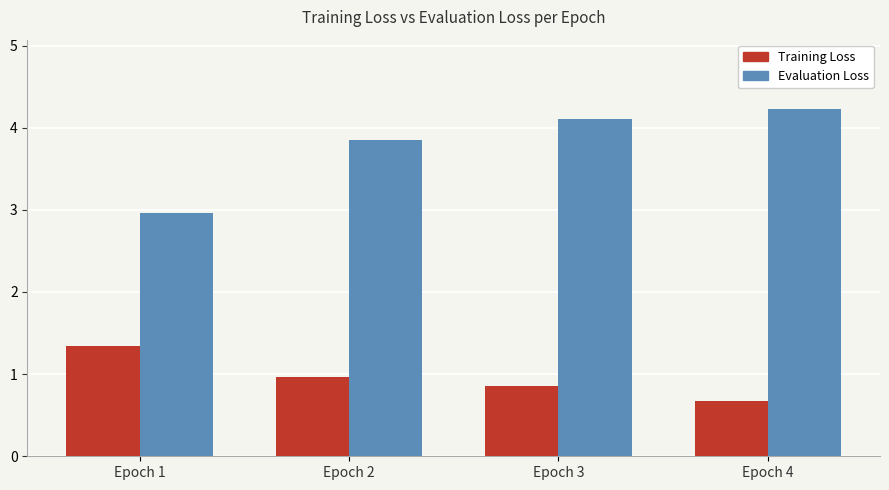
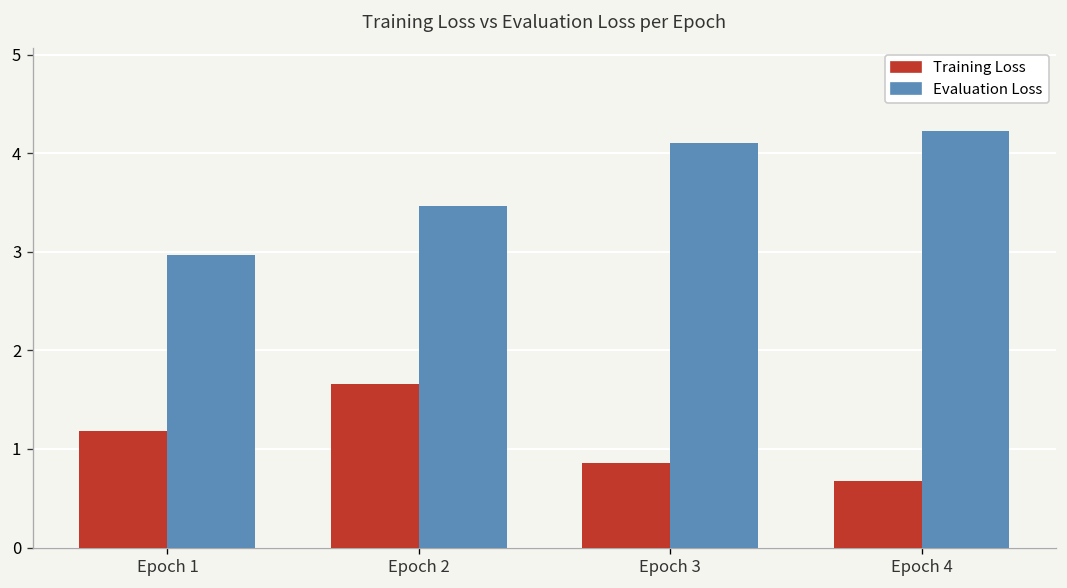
  {
    "Training Loss": {
-     "Epoch 1": 1.3,
-     "Epoch 2": 1.0,
+     "Epoch 1": 1.2,
+     "Epoch 2": 1.7,
      "Epoch 3": 0.9,
      "Epoch 4": 0.7
    },
    "Evaluation Loss": {
      "Epoch 1": 3.0,
-     "Epoch 2": 3.9,
+     "Epoch 2": 3.5,
      "Epoch 3": 4.1,
      "Epoch 4": 4.2
    }
  }
